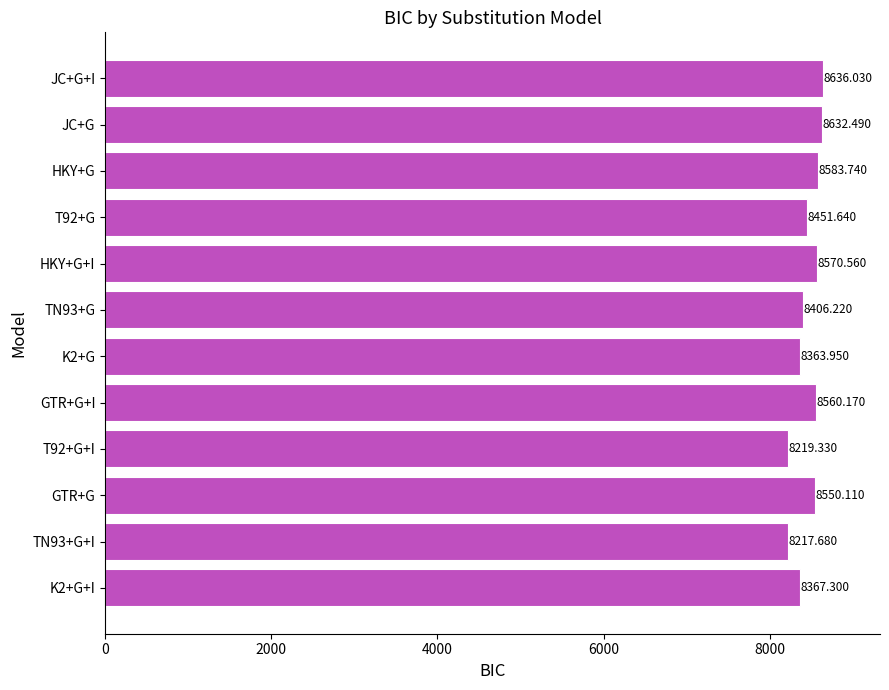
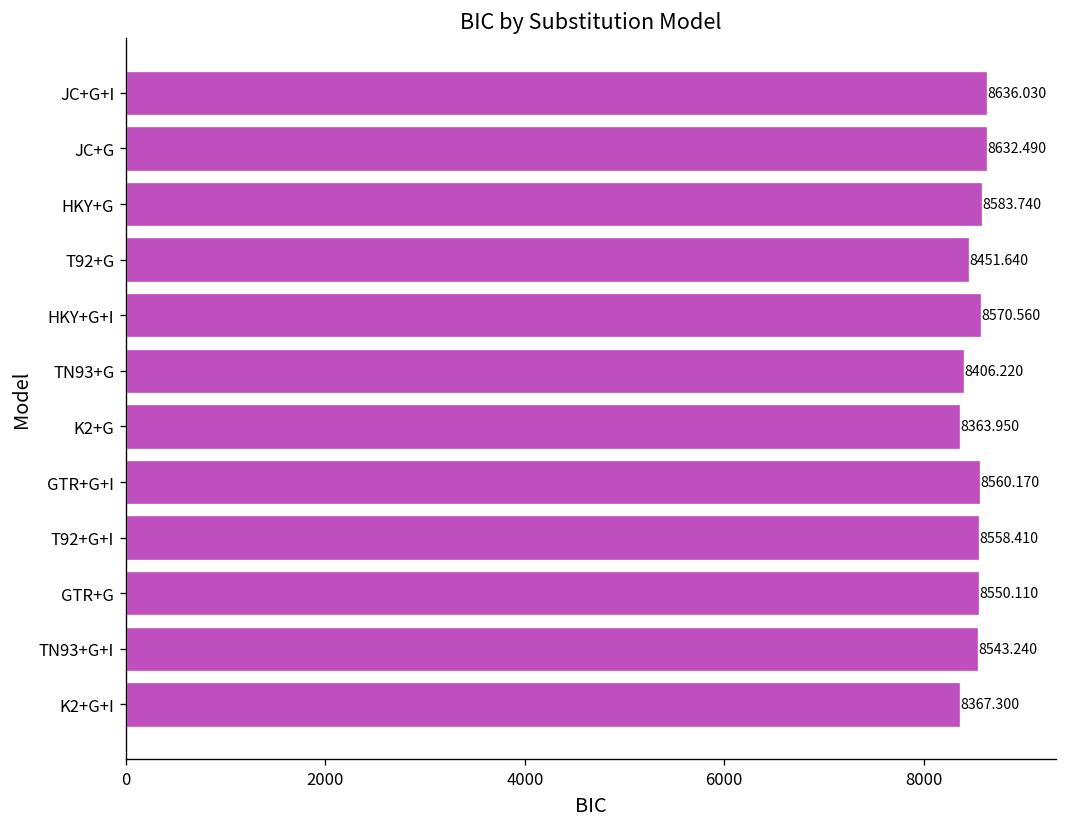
  {
    "JC+G+I": 8636.030,
    "JC+G": 8632.490,
    "HKY+G": 8583.740,
    "T92+G": 8451.640,
    "HKY+G+I": 8570.560,
    "TN93+G": 8406.220,
    "K2+G": 8363.950,
    "GTR+G+I": 8560.170,
-   "T92+G+I": 8219.330,
+   "T92+G+I": 8558.410,
    "GTR+G": 8550.110,
-   "TN93+G+I": 8217.680,
+   "TN93+G+I": 8543.240,
    "K2+G+I": 8367.300
  }
